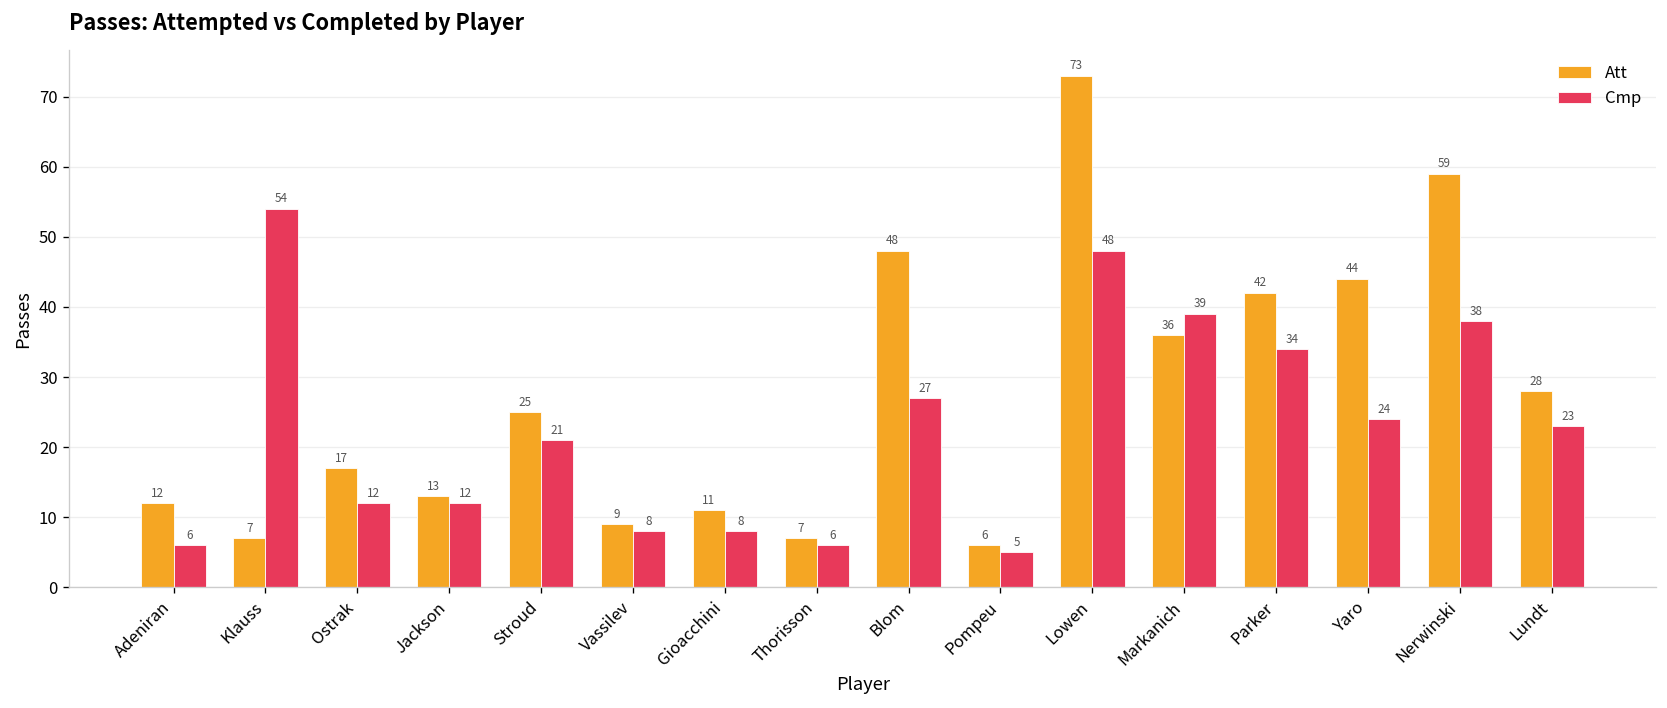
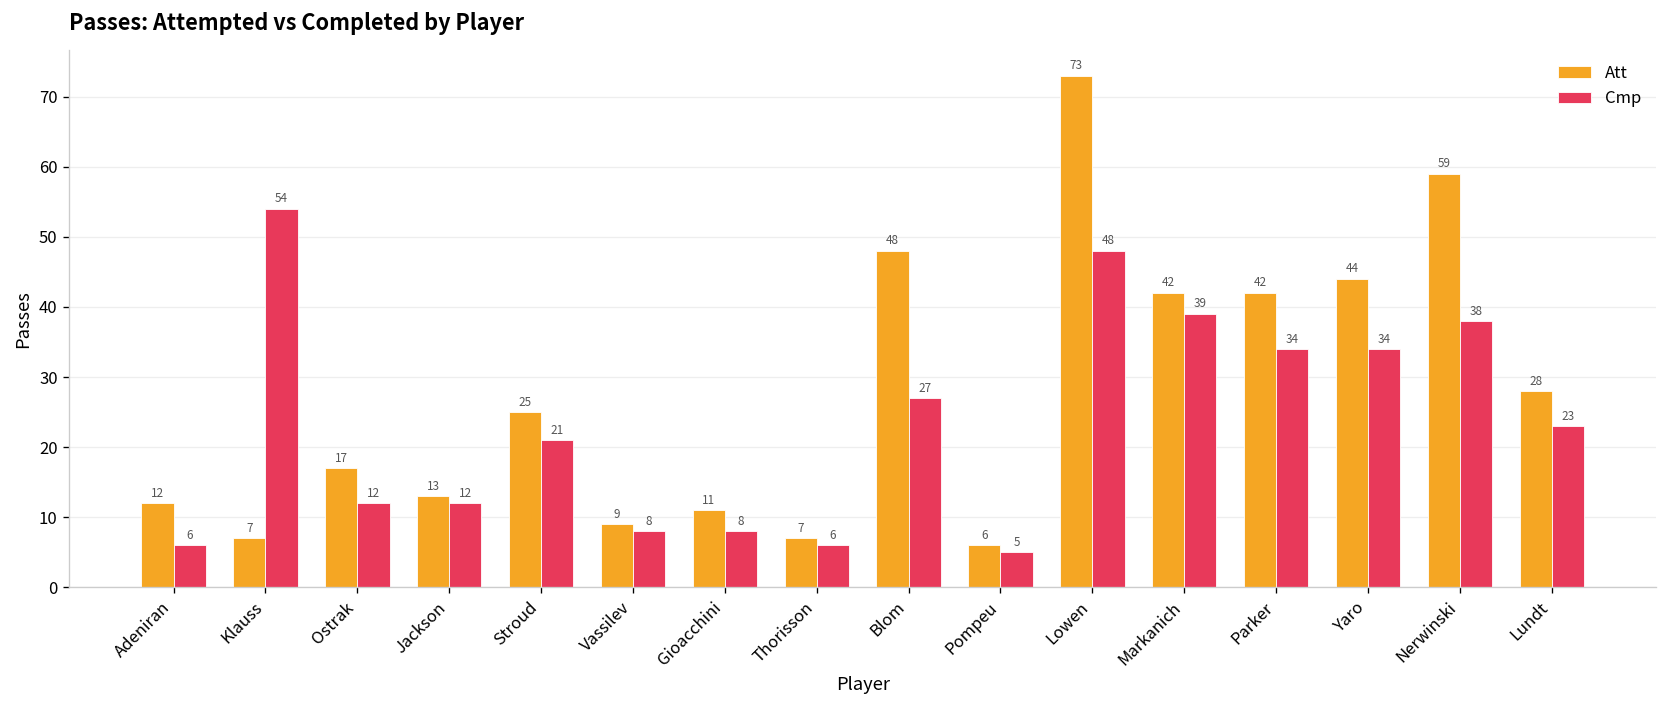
  {
    "Att": {
      "Adeniran": 12,
      "Klauss": 7,
      "Ostrak": 17,
      "Jackson": 13,
      "Stroud": 25,
      "Vassilev": 9,
      "Gioacchini": 11,
      "Thorisson": 7,
      "Blom": 48,
      "Pompeu": 6,
      "Lowen": 73,
-     "Markanich": 36,
+     "Markanich": 42,
      "Parker": 42,
      "Yaro": 44,
      "Nerwinski": 59,
      "Lundt": 28
    },
    "Cmp": {
      "Adeniran": 6,
      "Klauss": 54,
      "Ostrak": 12,
      "Jackson": 12,
      "Stroud": 21,
      "Vassilev": 8,
      "Gioacchini": 8,
      "Thorisson": 6,
      "Blom": 27,
      "Pompeu": 5,
      "Lowen": 48,
      "Markanich": 39,
      "Parker": 34,
-     "Yaro": 24,
+     "Yaro": 34,
      "Nerwinski": 38,
      "Lundt": 23
    }
  }
